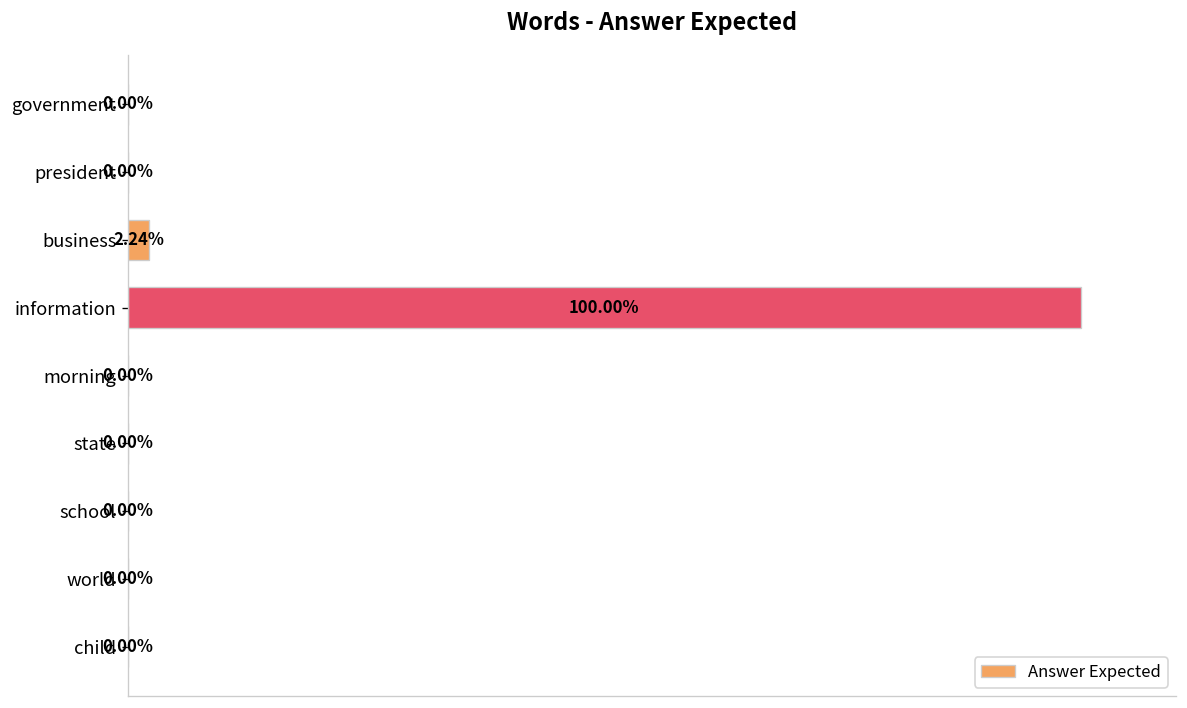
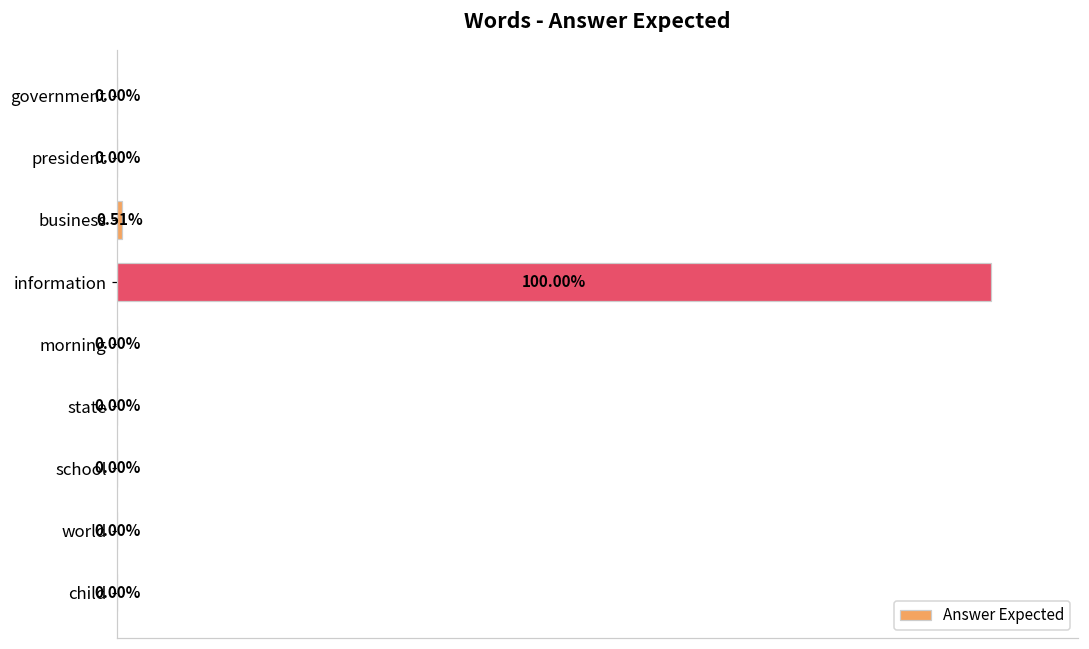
  {
    "government": "0.00%",
    "president": "0.00%",
-   "business": "2.24%",
+   "business": "0.51%",
    "information": "100.00%",
    "morning": "0.00%",
    "state": "0.00%",
    "school": "0.00%",
    "world": "0.00%",
    "child": "0.00%"
  }
